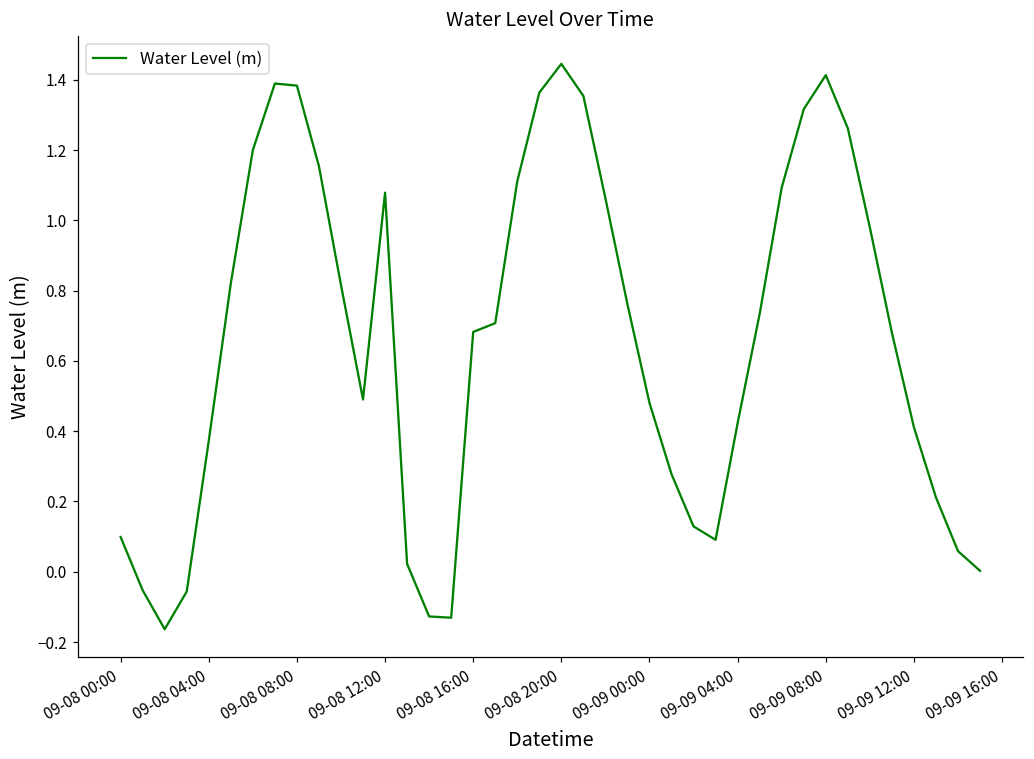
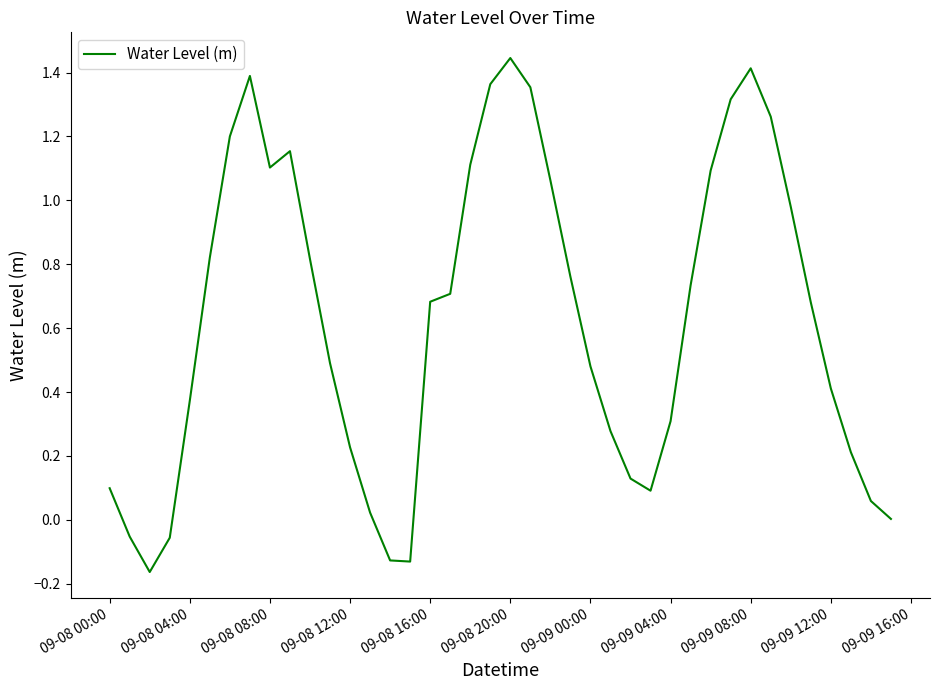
  {
    "09-08 00:00": 0.10,
    "09-08 04:00": 0.37,
-   "09-08 08:00": 1.38,
-   "09-08 12:00": 1.08,
+   "09-08 08:00": 1.10,
+   "09-08 12:00": 0.23,
    "09-08 16:00": 0.68,
    "09-08 20:00": 1.45,
    "09-09 00:00": 0.48,
-   "09-09 04:00": 0.42,
+   "09-09 04:00": 0.31,
    "09-09 08:00": 1.41,
    "09-09 12:00": 0.41
  }
